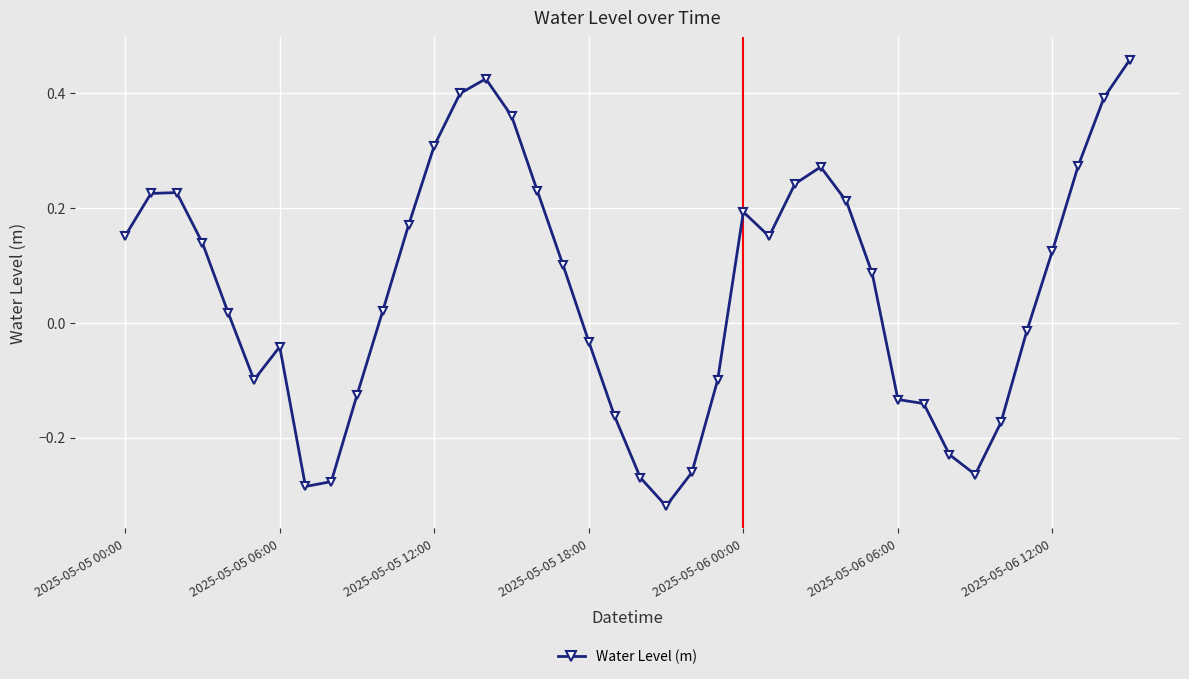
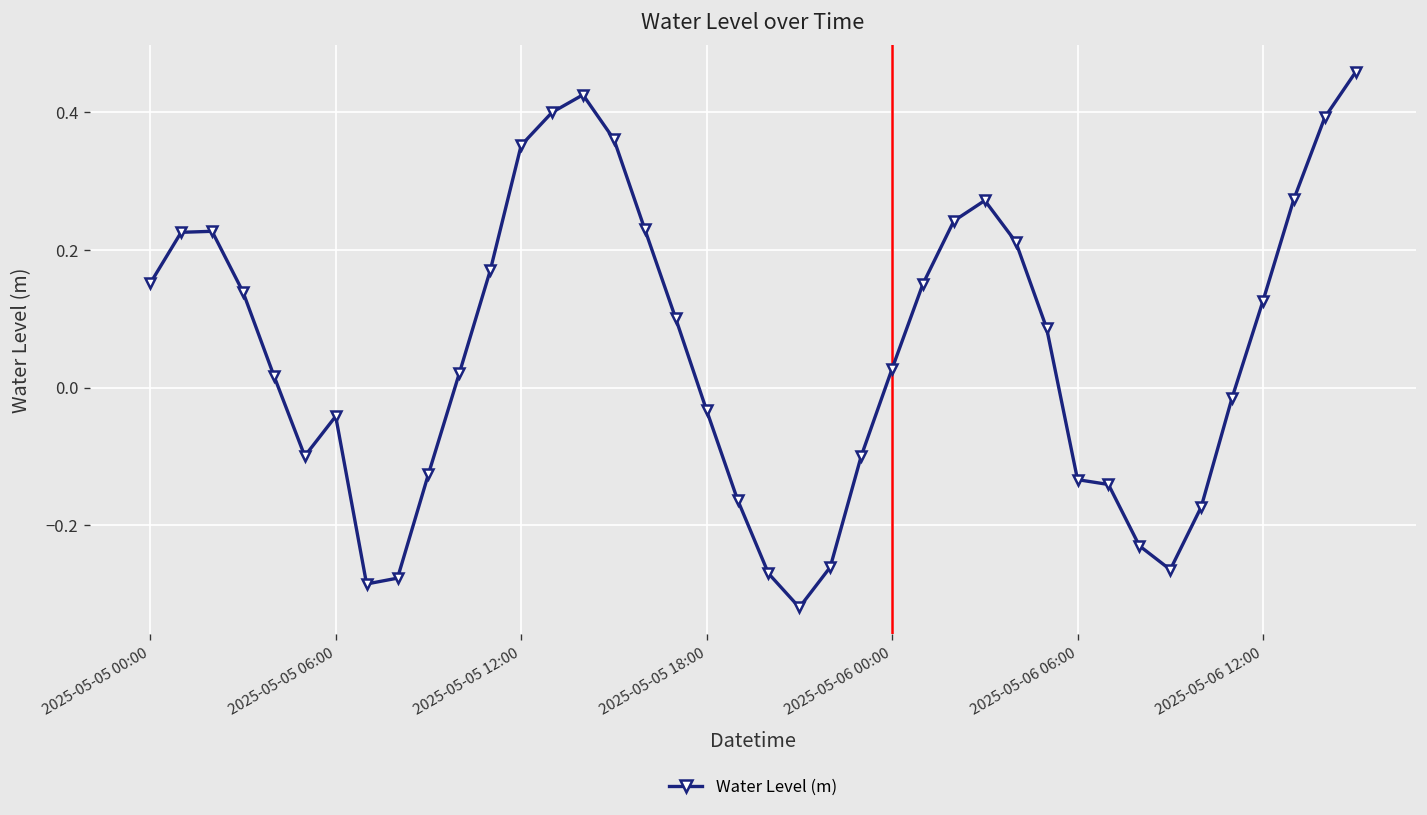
  {
    "2025-05-05 00:00": 0.15,
    "2025-05-05 06:00": -0.04,
-   "2025-05-05 12:00": 0.31,
+   "2025-05-05 12:00": 0.35,
    "2025-05-05 18:00": -0.03,
-   "2025-05-06 00:00": 0.19,
+   "2025-05-06 00:00": 0.03,
    "2025-05-06 06:00": -0.13,
    "2025-05-06 12:00": 0.13
  }
